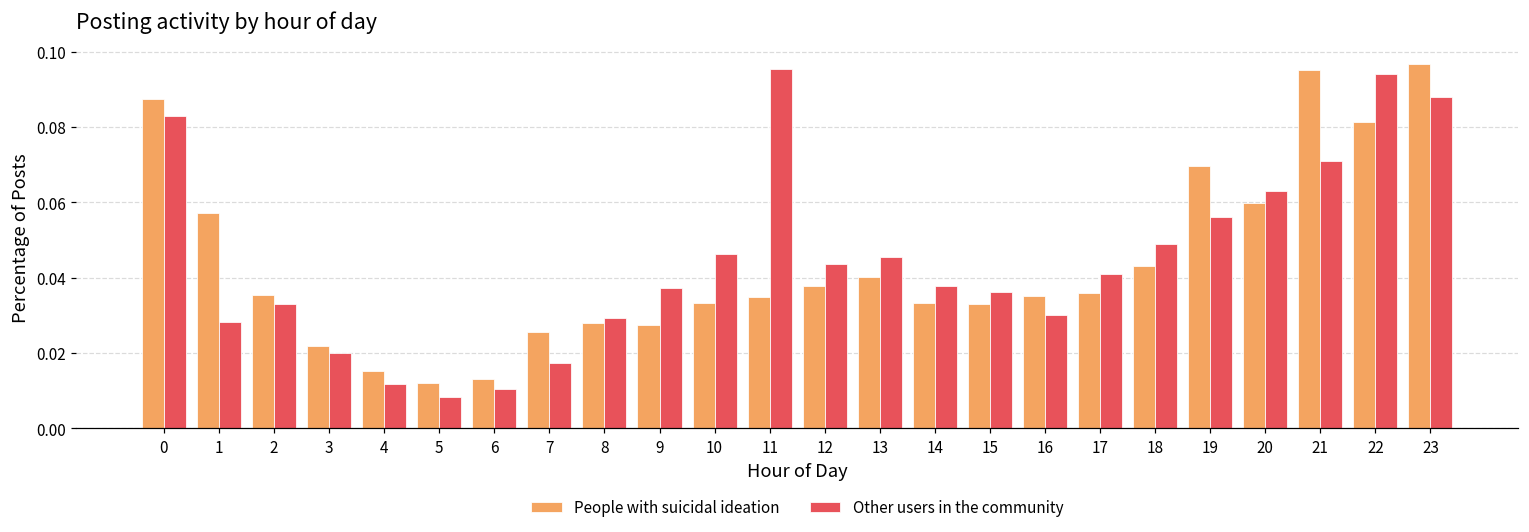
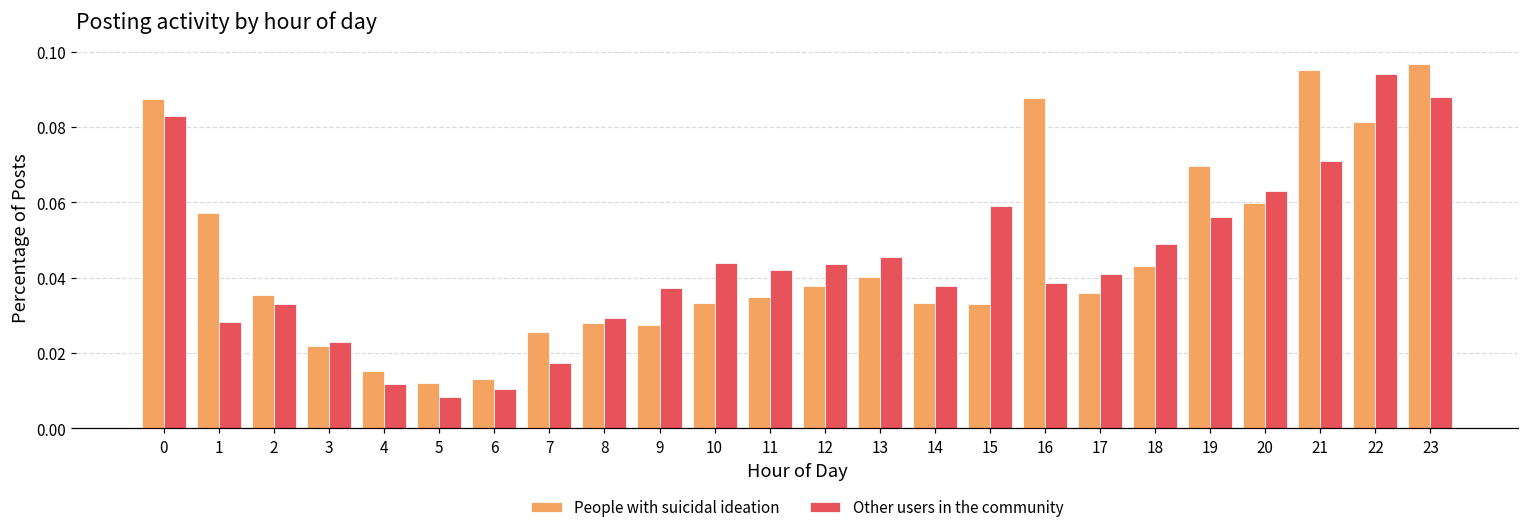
  {
    "People with suicidal ideation": {
      "0": 0.087,
      "1": 0.057,
      "2": 0.035,
      "3": 0.022,
      "4": 0.015,
      "5": 0.012,
      "6": 0.013,
      "7": 0.026,
      "8": 0.028,
      "9": 0.027,
      "10": 0.033,
      "11": 0.035,
      "12": 0.038,
      "13": 0.040,
      "14": 0.033,
      "15": 0.033,
-     "16": 0.035,
+     "16": 0.088,
      "17": 0.036,
      "18": 0.043,
      "19": 0.070,
      "20": 0.060,
      "21": 0.095,
      "22": 0.081,
      "23": 0.097
    },
    "Other users in the community": {
      "0": 0.083,
      "1": 0.028,
      "2": 0.033,
-     "3": 0.020,
+     "3": 0.023,
      "4": 0.012,
      "5": 0.008,
      "6": 0.010,
      "7": 0.017,
      "8": 0.029,
      "9": 0.037,
-     "10": 0.046,
-     "11": 0.095,
+     "10": 0.044,
+     "11": 0.042,
      "12": 0.044,
      "13": 0.045,
      "14": 0.038,
-     "15": 0.036,
-     "16": 0.030,
+     "15": 0.059,
+     "16": 0.039,
      "17": 0.041,
      "18": 0.049,
      "19": 0.056,
      "20": 0.063,
      "21": 0.071,
      "22": 0.094,
      "23": 0.088
    }
  }
